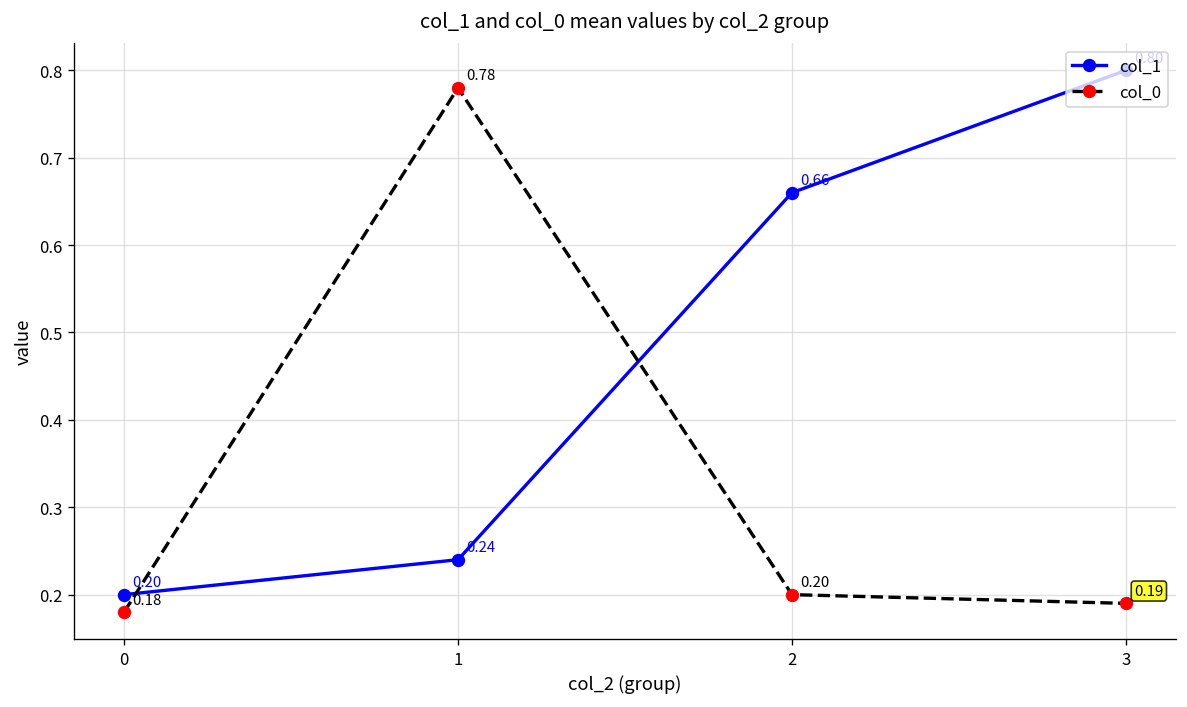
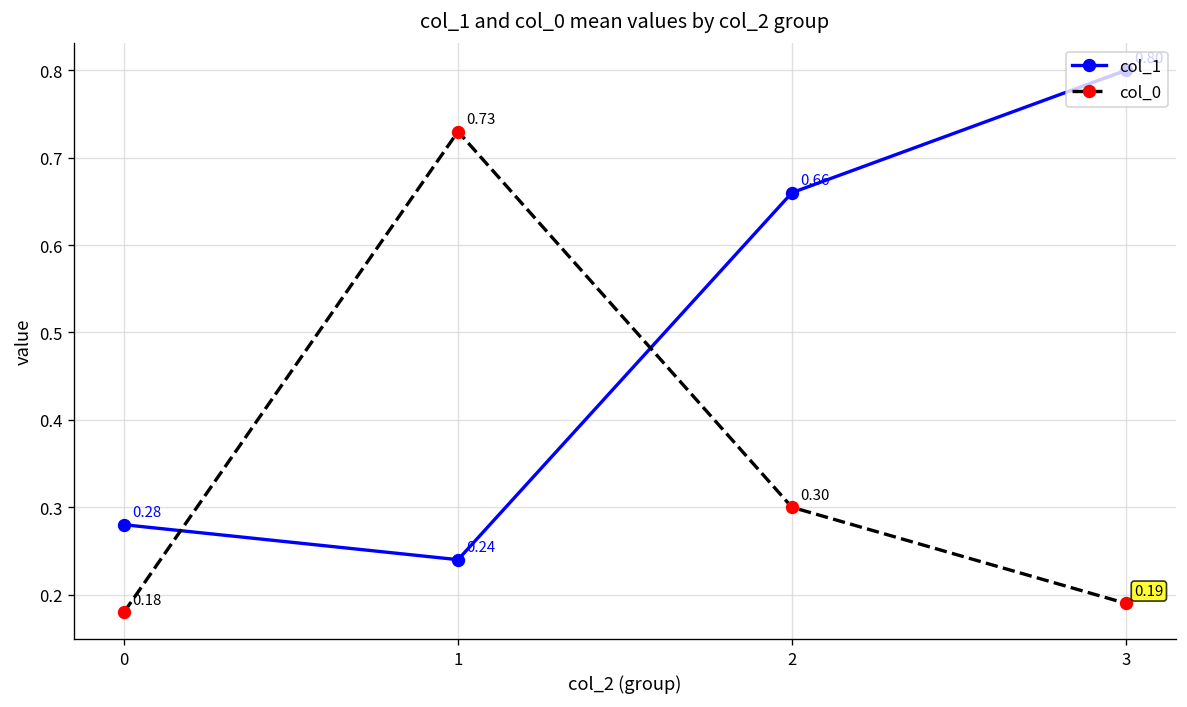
  {
    "col_1": {
-     "0": 0.20,
+     "0": 0.28,
      "1": 0.24,
      "2": 0.66
    },
    "col_0": {
      "0": 0.18,
-     "1": 0.78,
-     "2": 0.20
+     "1": 0.73,
+     "2": 0.30
    }
  }
